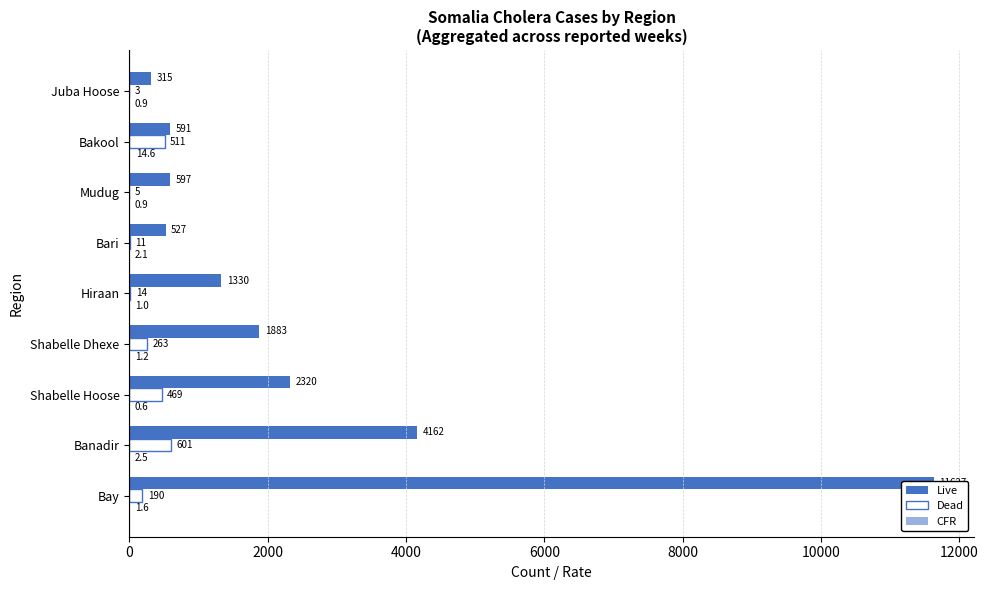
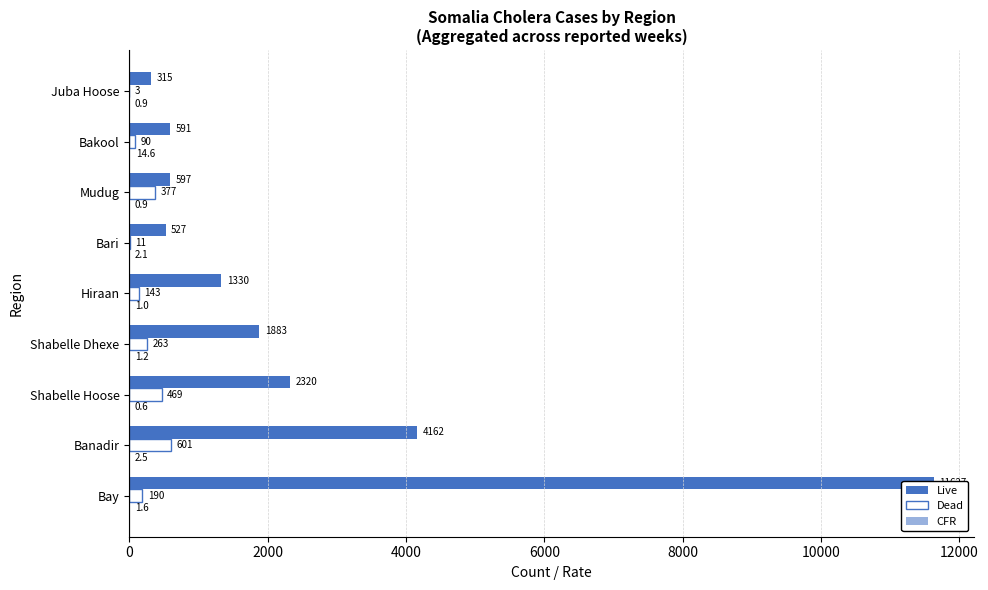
  {
    "Dead": {
      "Juba Hoose": 3,
-     "Bakool": 511,
-     "Mudug": 5,
+     "Bakool": 90,
+     "Mudug": 377,
      "Bari": 11,
-     "Hiraan": 14,
+     "Hiraan": 143,
      "Shabelle Dhexe": 263,
      "Shabelle Hoose": 469,
      "Banadir": 601,
      "Bay": 190
    }
  }
